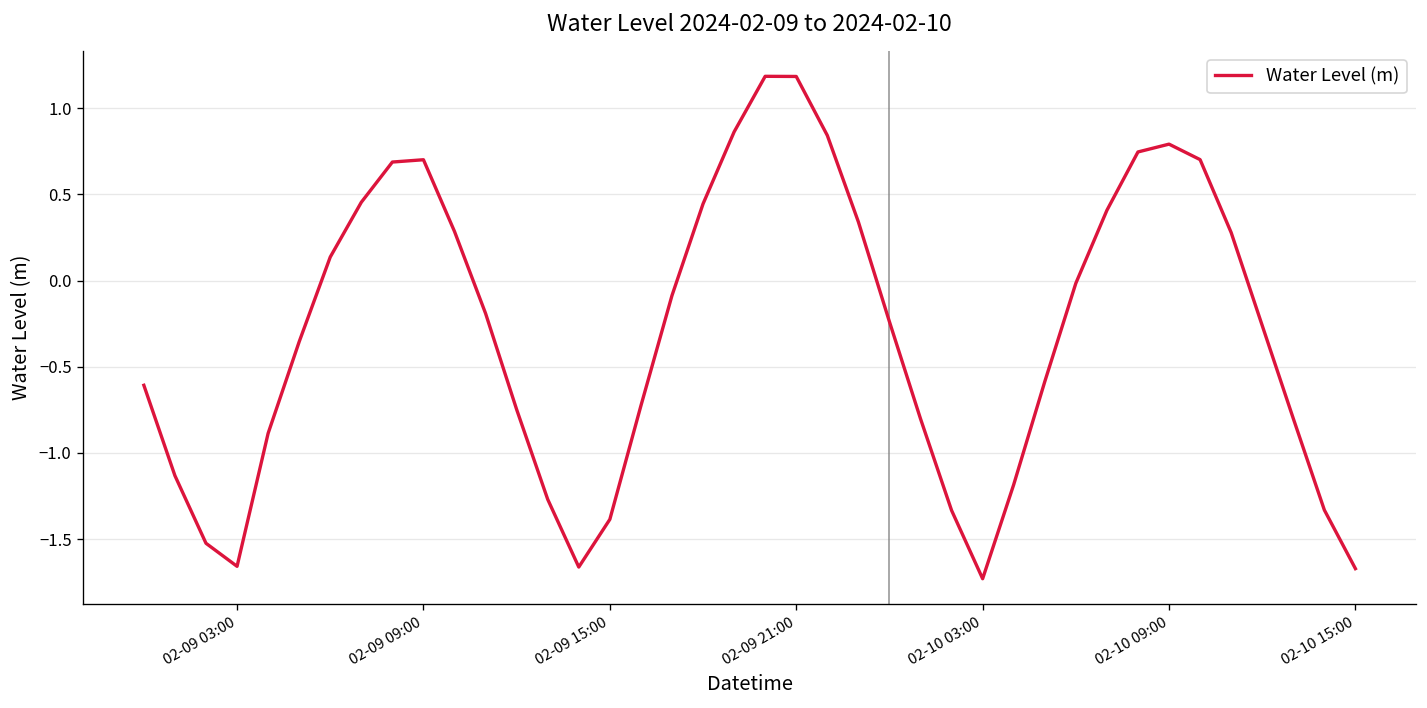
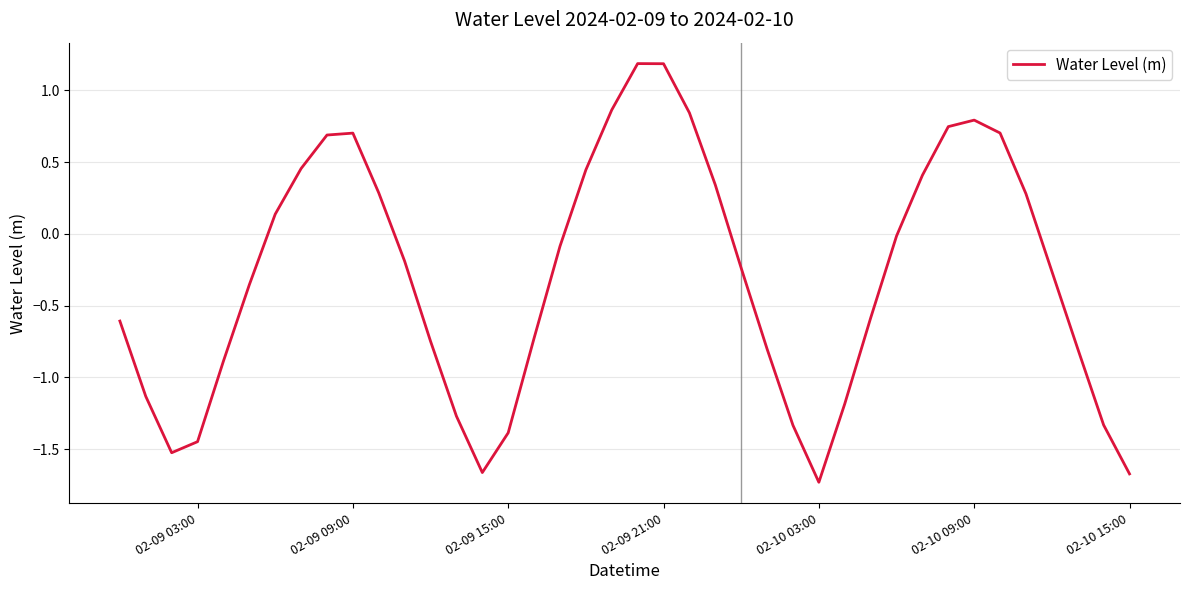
  {
-   "02-09 03:00": -1.66,
+   "02-09 03:00": -1.45,
    "02-09 09:00": 0.70,
    "02-09 15:00": -1.39,
    "02-09 21:00": 1.19,
    "02-10 03:00": -1.73,
    "02-10 09:00": 0.79,
    "02-10 15:00": -1.67
  }
